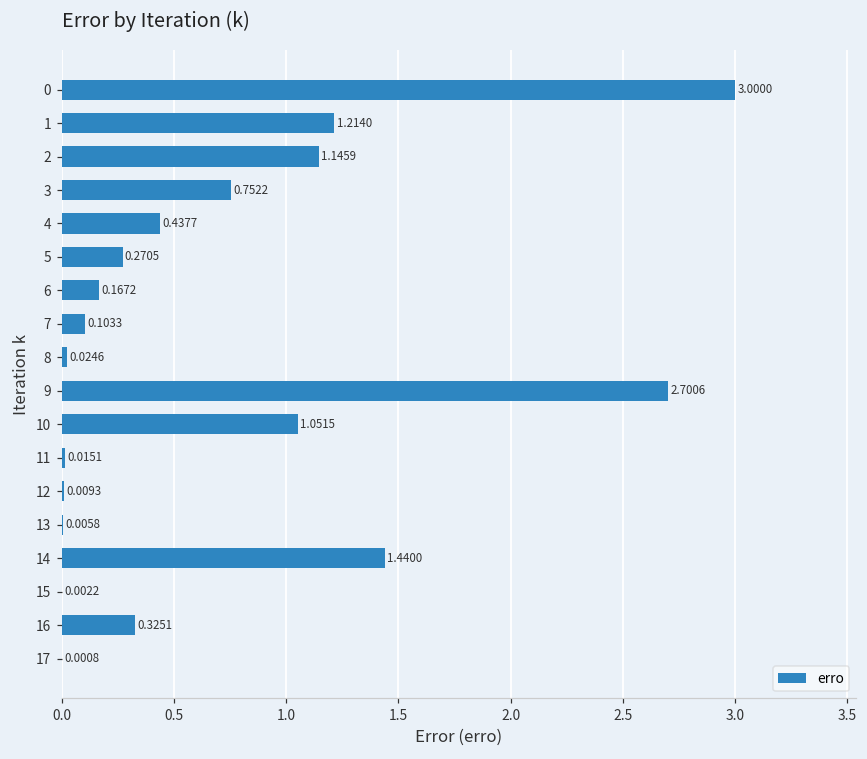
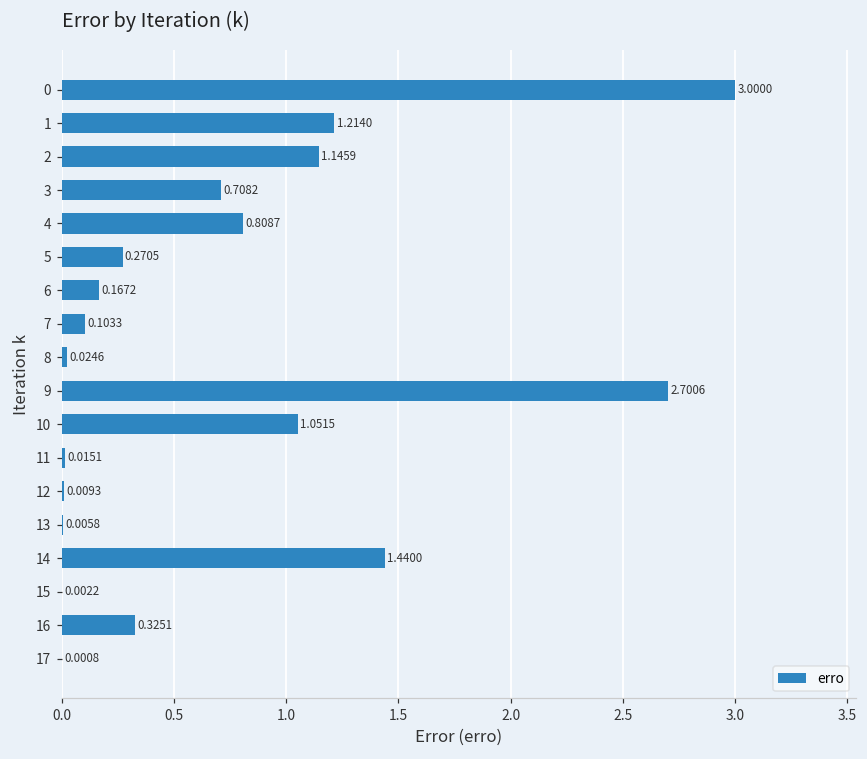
  {
    "0": 3.0000,
    "1": 1.2140,
    "2": 1.1459,
-   "3": 0.7522,
-   "4": 0.4377,
+   "3": 0.7082,
+   "4": 0.8087,
    "5": 0.2705,
    "6": 0.1672,
    "7": 0.1033,
    "8": 0.0246,
    "9": 2.7006,
    "10": 1.0515,
    "11": 0.0151,
    "12": 0.0093,
    "13": 0.0058,
    "14": 1.4400,
    "15": 0.0022,
    "16": 0.3251,
    "17": 0.0008
  }
